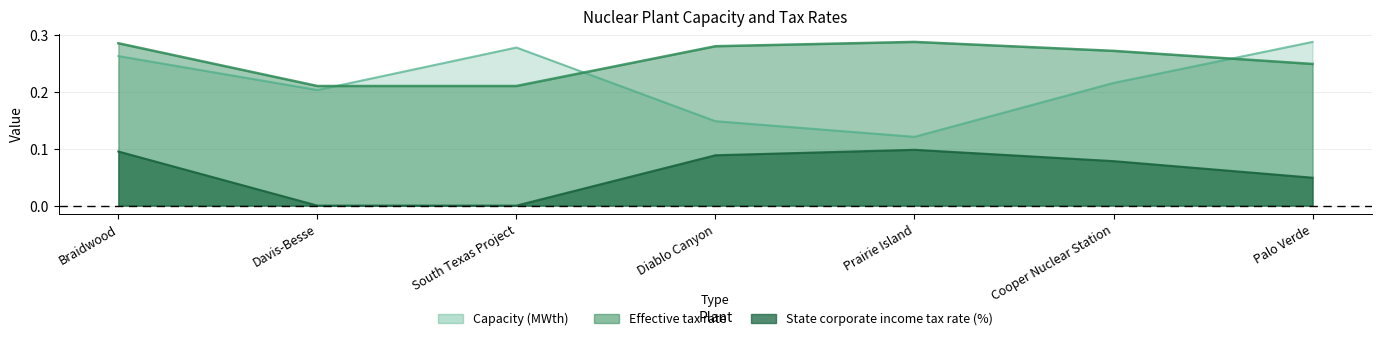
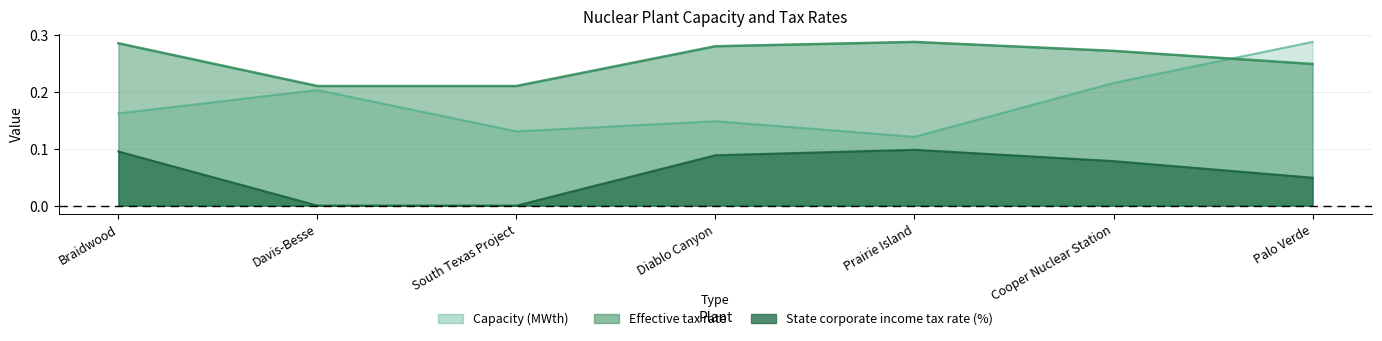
  {
    "Capacity (MWth)": {
-     "Braidwood": 0.26,
+     "Braidwood": 0.16,
      "Davis-Besse": 0.20,
-     "South Texas Project": 0.28,
+     "South Texas Project": 0.13,
      "Diablo Canyon": 0.15,
      "Prairie Island": 0.12,
      "Cooper Nuclear Station": 0.22,
      "Palo Verde": 0.29
    }
  }
